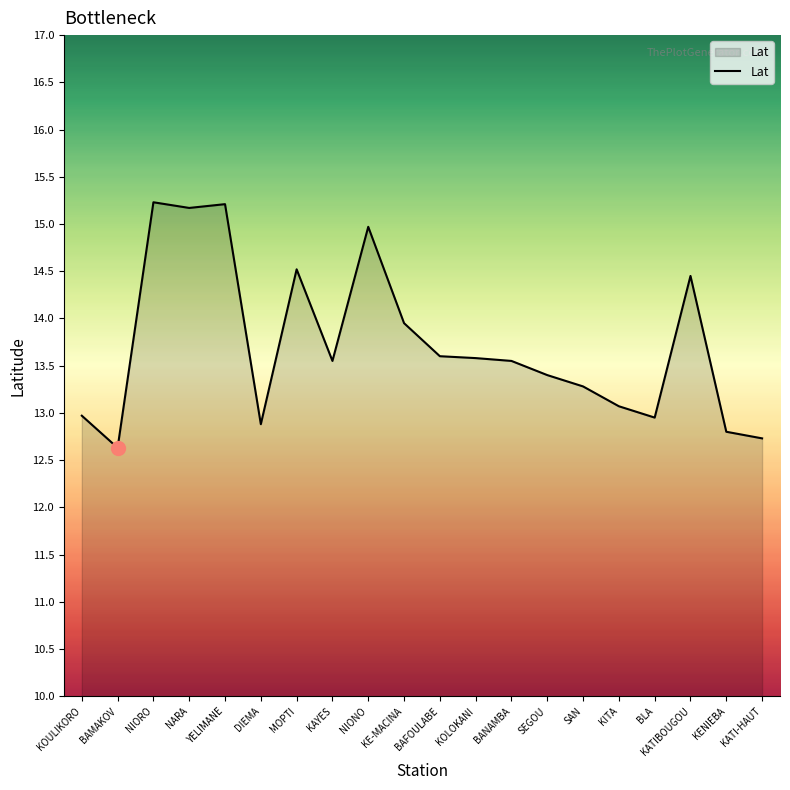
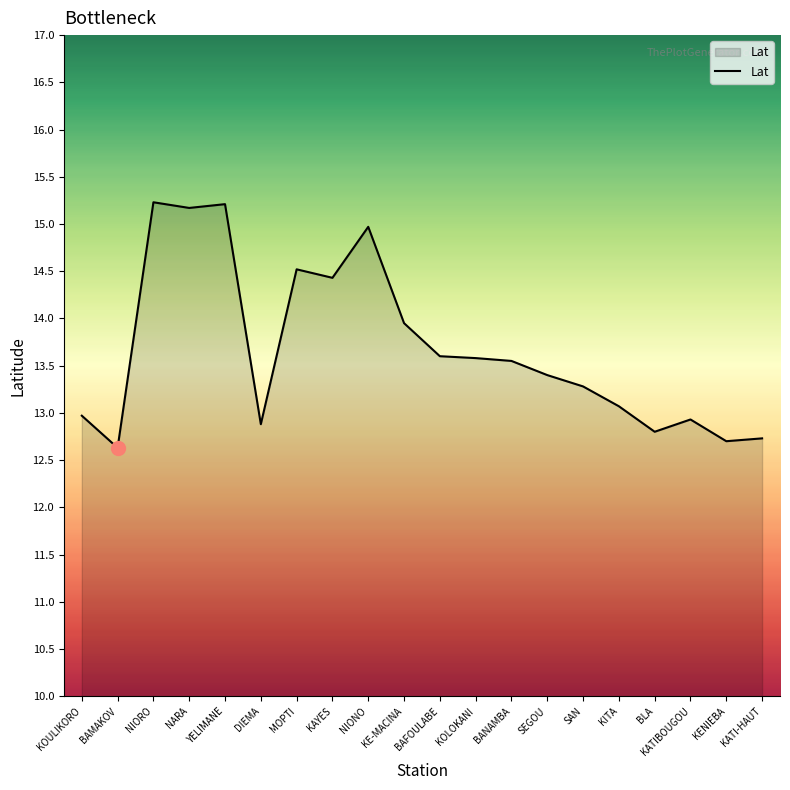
  {
    "Lat": {
      "KOULIKORO": 13.0,
      "NIORO": 15.2,
      "NARA": 15.2,
      "YELIMANE": 15.2,
      "DIEMA": 12.9,
      "MOPTI": 14.5,
-     "KAYES": 13.6,
+     "KAYES": 14.4,
      "NIONO": 15.0,
      "KE-MACINA": 14.0,
      "BAFOULABE": 13.6,
      "KOLOKANI": 13.6,
      "BANAMBA": 13.6,
      "SEGOU": 13.4,
      "SAN": 13.3,
      "KITA": 13.1,
-     "BLA": 13.0,
-     "KATIBOUGOU": 14.5,
-     "KENIEBA": 12.8,
+     "BLA": 12.8,
+     "KATIBOUGOU": 12.9,
+     "KENIEBA": 12.7,
      "KATI-HAUT": 12.7
    }
  }
